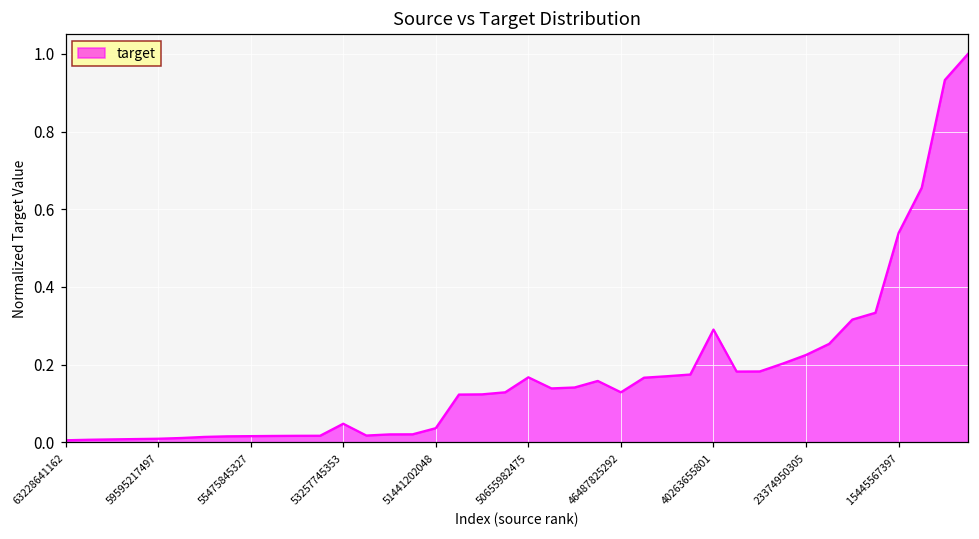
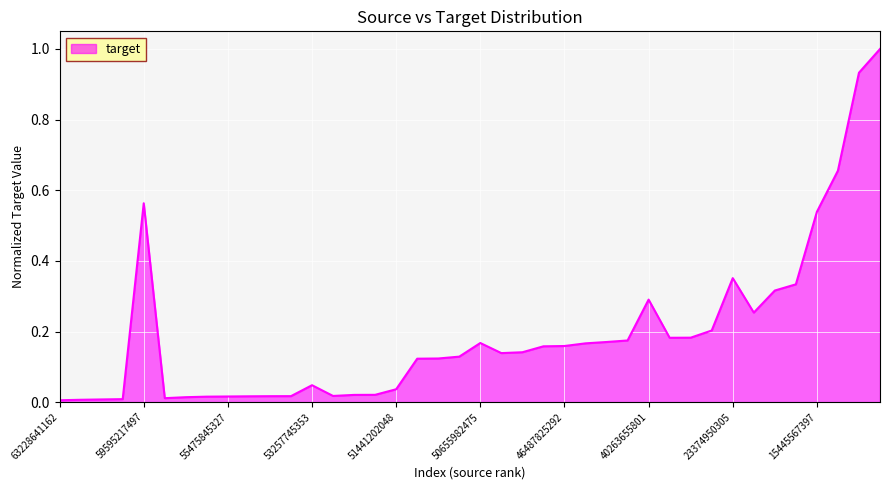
  {
    "63228641162": 0.01,
-   "59595217497": 0.01,
+   "59595217497": 0.56,
    "55475845327": 0.02,
    "53257745353": 0.05,
    "51441202048": 0.04,
    "50655982475": 0.17,
-   "46487825292": 0.13,
+   "46487825292": 0.16,
    "40263655801": 0.29,
-   "23374950305": 0.22,
+   "23374950305": 0.35,
    "15445567397": 0.54
  }
